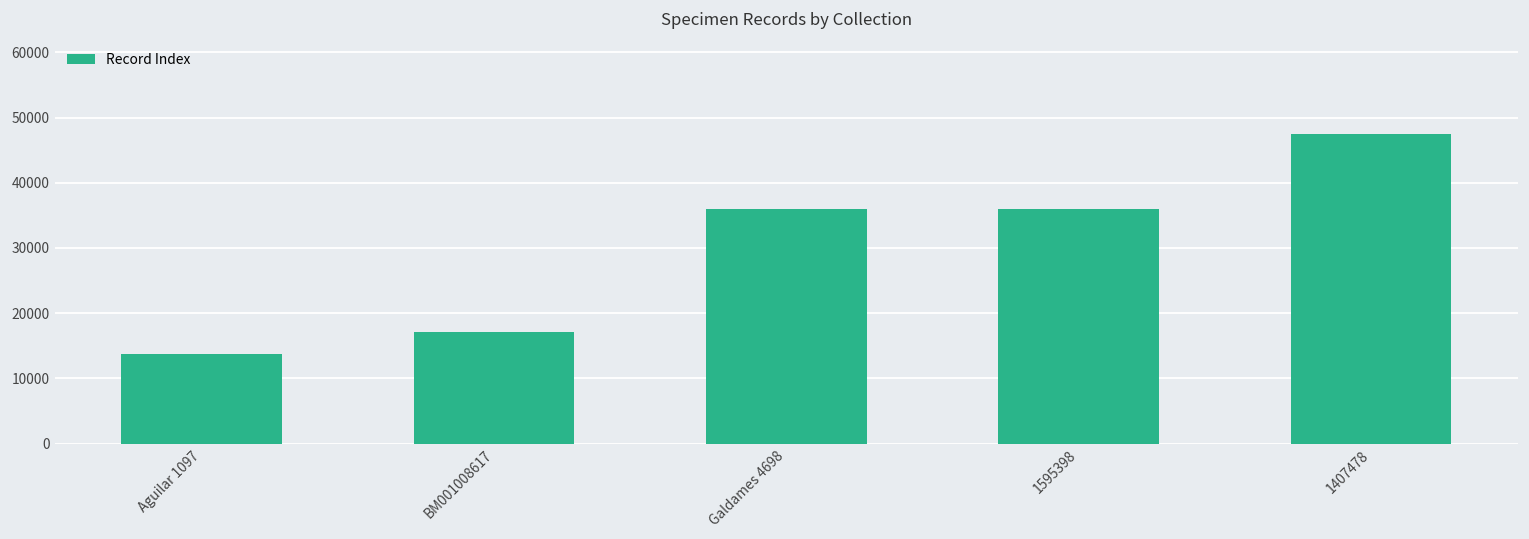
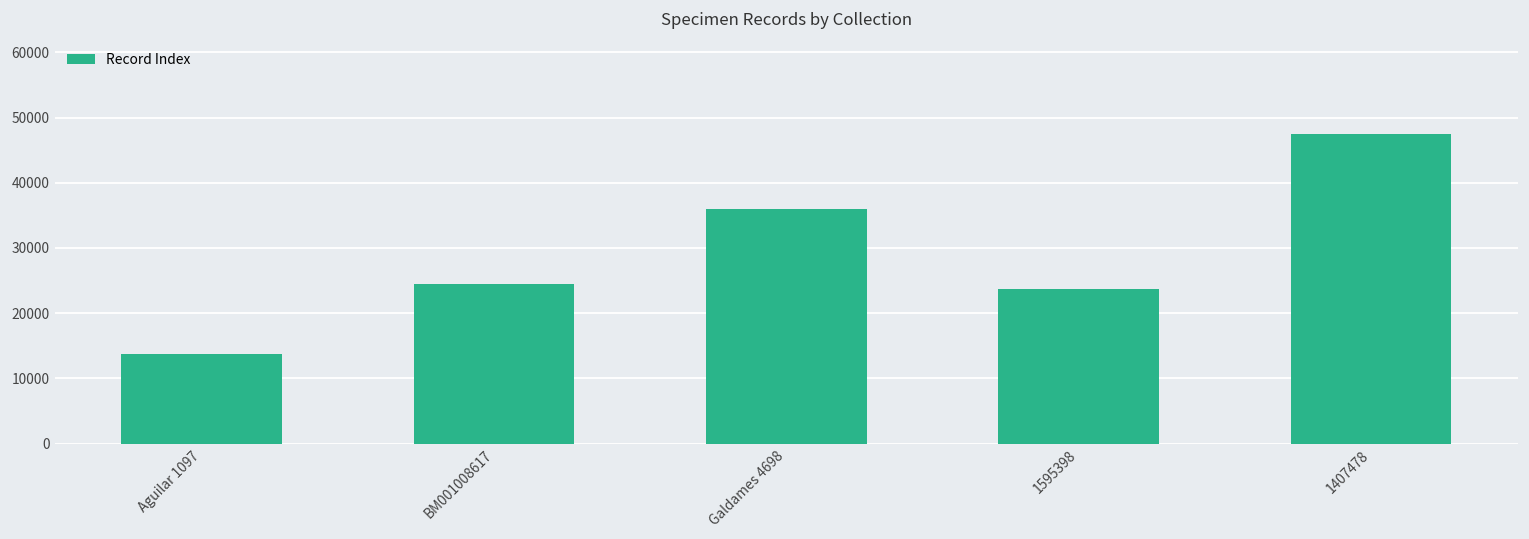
  {
    "Aguilar 1097": 14000,
-   "BM001008617": 17000,
+   "BM001008617": 24000,
    "Galdames 4698": 36000,
-   "1595398": 36000,
+   "1595398": 24000,
    "1407478": 48000
  }
